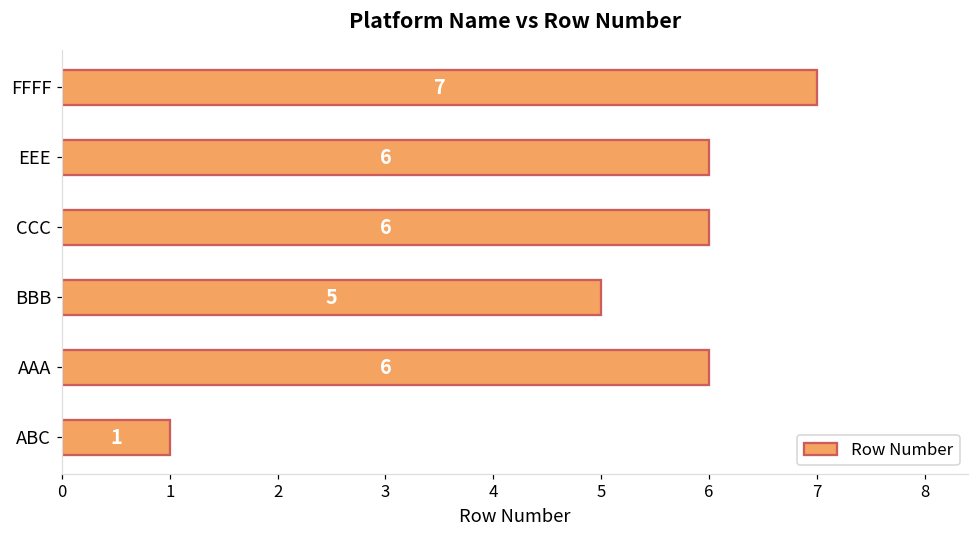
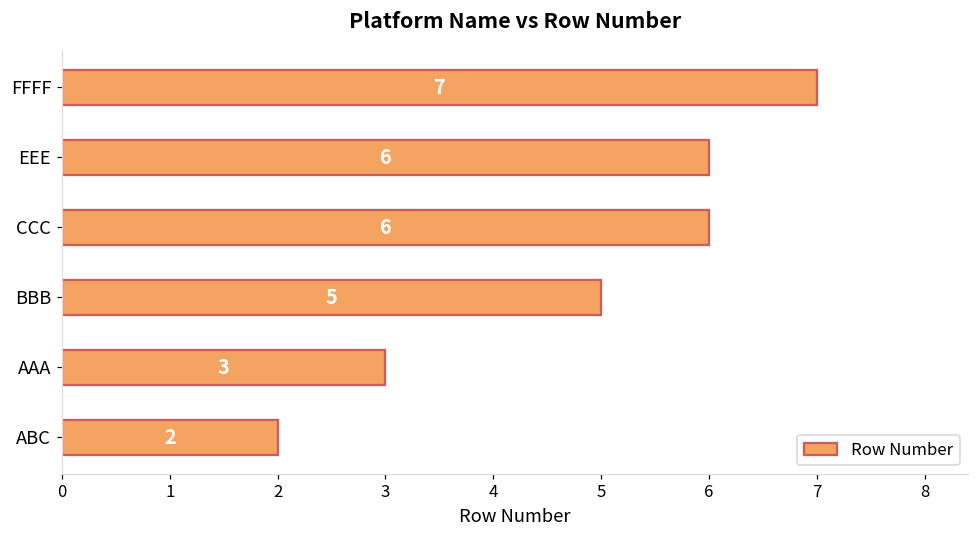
  {
    "FFFF": 7,
    "EEE": 6,
    "CCC": 6,
    "BBB": 5,
-   "AAA": 6,
-   "ABC": 1
+   "AAA": 3,
+   "ABC": 2
  }
